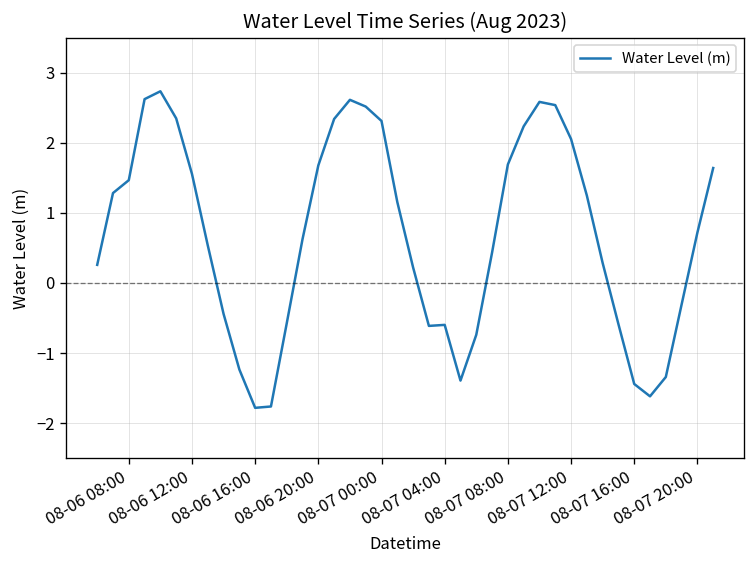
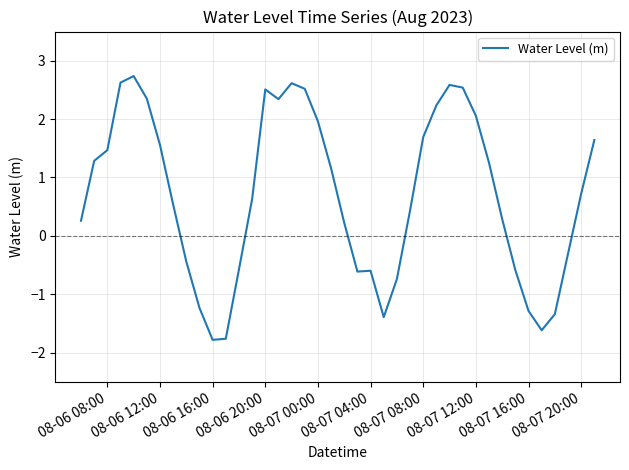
  {
    "08-06 08:00": 1.5,
    "08-06 12:00": 1.6,
    "08-06 16:00": -1.8,
-   "08-06 20:00": 1.7,
-   "08-07 00:00": 2.3,
+   "08-06 20:00": 2.5,
+   "08-07 00:00": 2.0,
    "08-07 04:00": -0.6,
    "08-07 08:00": 1.7,
    "08-07 12:00": 2.1,
-   "08-07 16:00": -1.4,
+   "08-07 16:00": -1.3,
    "08-07 20:00": 0.7
  }
